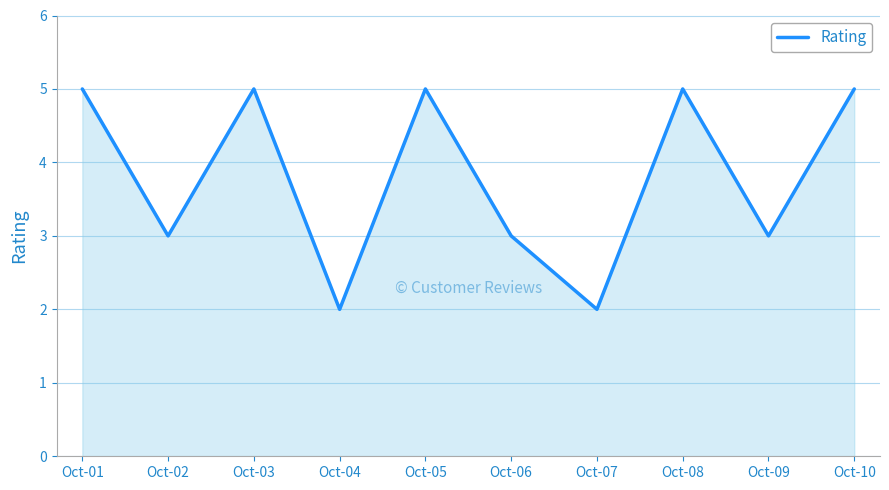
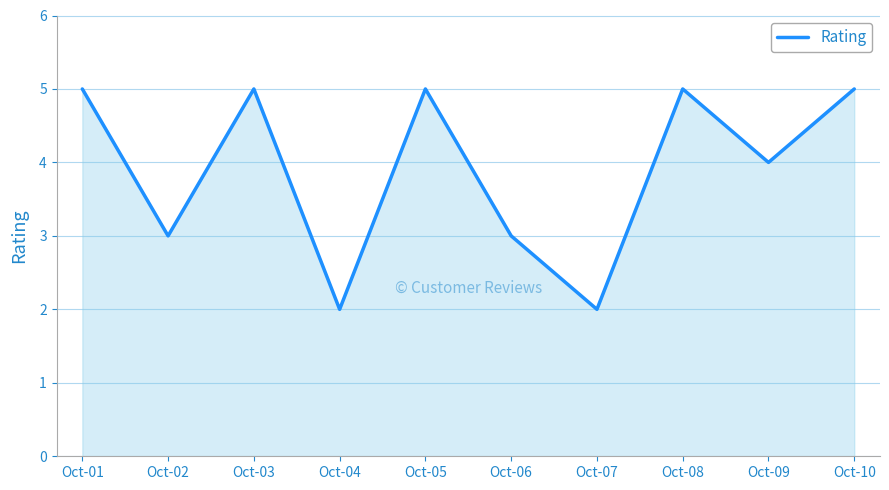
  {
    "Oct-01": 5,
    "Oct-02": 3,
    "Oct-03": 5,
    "Oct-04": 2,
    "Oct-05": 5,
    "Oct-06": 3,
    "Oct-07": 2,
    "Oct-08": 5,
-   "Oct-09": 3,
+   "Oct-09": 4,
    "Oct-10": 5
  }
